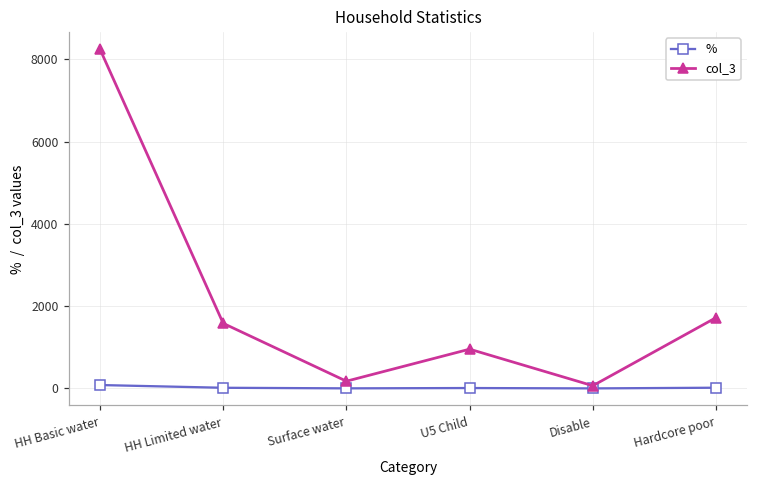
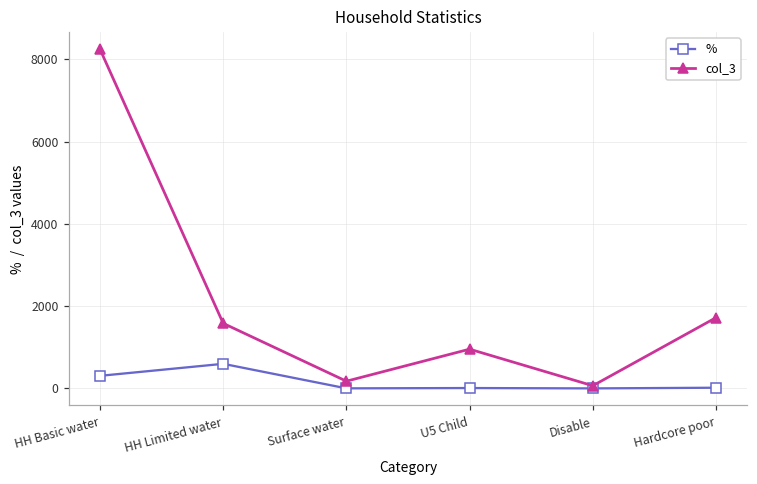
  {
    "%": {
-     "HH Basic water": 100,
-     "HH Limited water": 0,
+     "HH Basic water": 300,
+     "HH Limited water": 600,
      "Surface water": 0,
      "U5 Child": 0,
      "Hardcore poor": 0
    },
    "col_3": {
      "HH Basic water": 8200,
      "HH Limited water": 1600,
      "Surface water": 200,
      "U5 Child": 1000,
      "Hardcore poor": 1700
    }
  }
